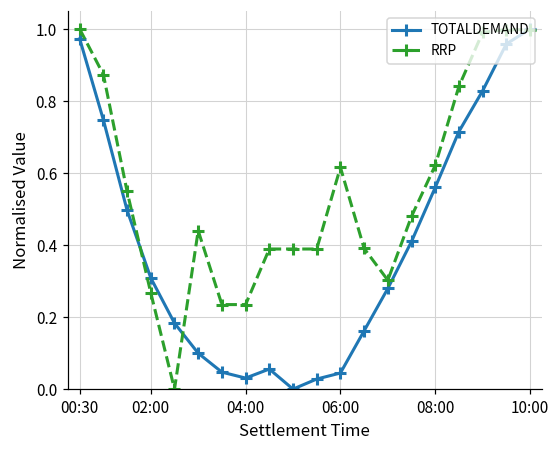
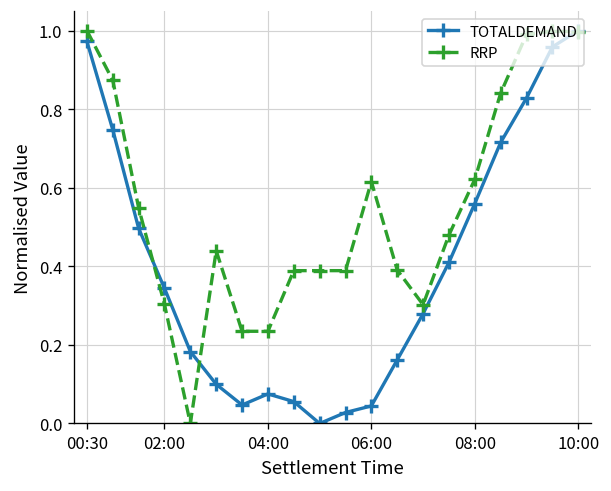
  {
    "TOTALDEMAND": {
      "00:30": 0.97,
-     "02:00": 0.31,
-     "04:00": 0.03,
+     "02:00": 0.34,
+     "04:00": 0.08,
      "06:00": 0.04,
      "08:00": 0.56
    },
    "RRP": {
      "00:30": 1.00,
-     "02:00": 0.27,
+     "02:00": 0.30,
      "04:00": 0.23,
      "06:00": 0.62,
      "08:00": 0.62
    }
  }
